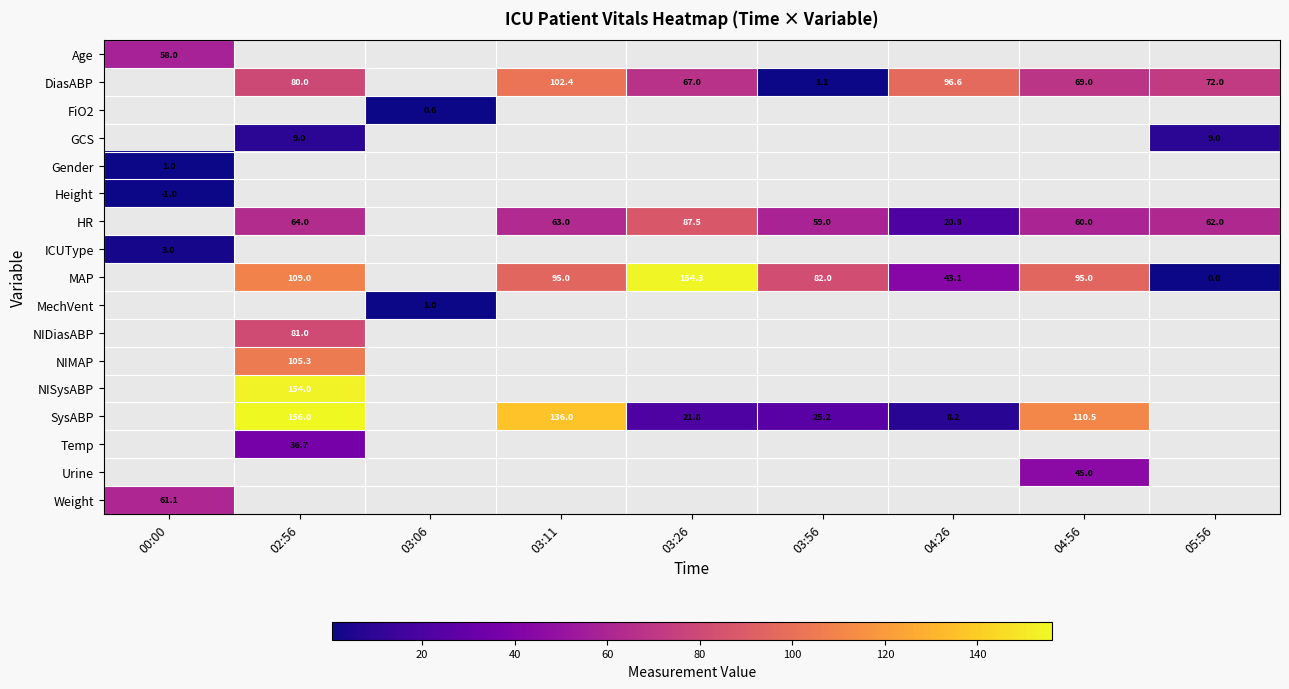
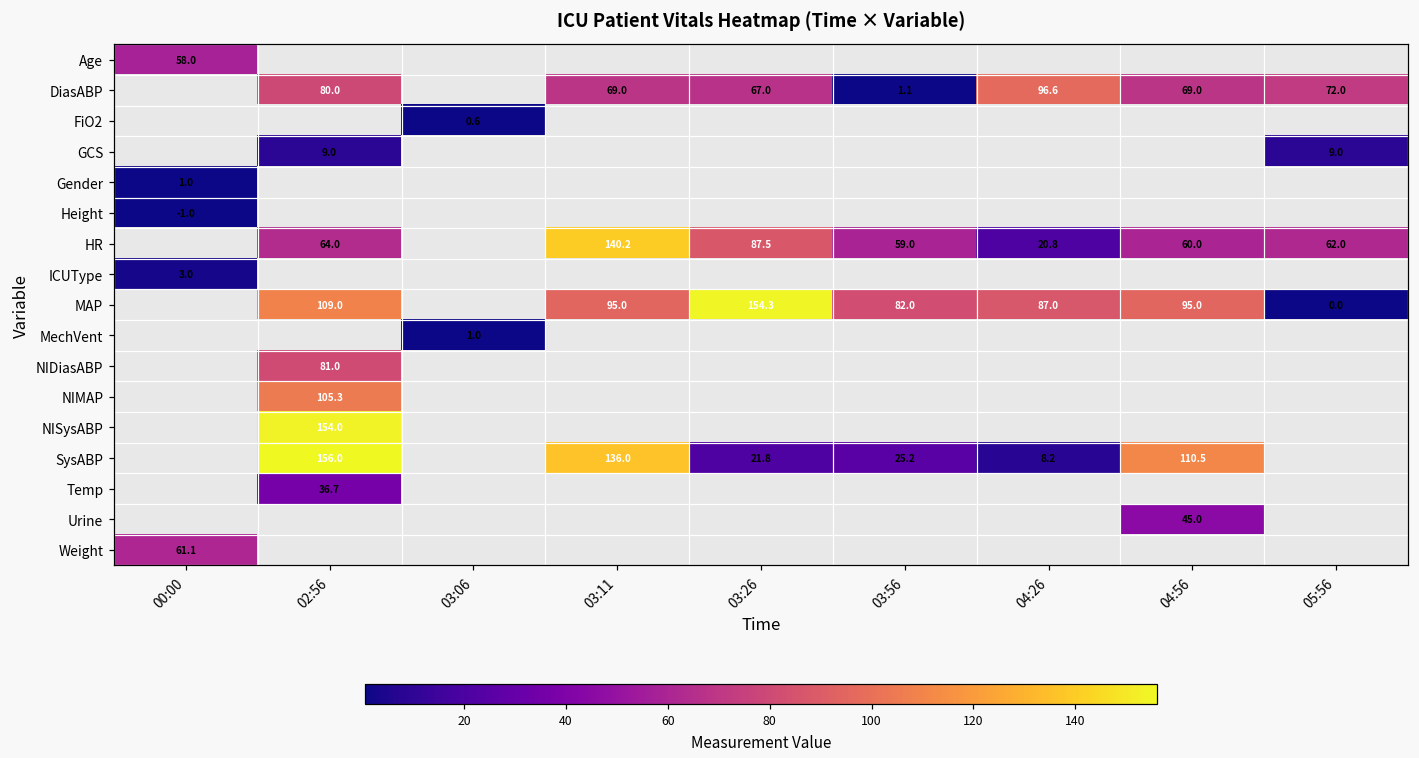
  {
    "Age": {
      "00:00": 58.0
    },
    "DiasABP": {
      "02:56": 80.0,
-     "03:11": 102.4,
+     "03:11": 69.0,
      "03:26": 67.0,
      "03:56": 1.1,
      "04:26": 96.6,
      "04:56": 69.0,
      "05:56": 72.0
    },
    "FiO2": {
      "03:06": 0.6
    },
    "GCS": {
      "02:56": 9.0,
      "05:56": 9.0
    },
    "Gender": {
      "00:00": 1.0
    },
    "Height": {
      "00:00": -1.0
    },
    "HR": {
      "02:56": 64.0,
-     "03:11": 63.0,
+     "03:11": 140.2,
      "03:26": 87.5,
      "03:56": 59.0,
      "04:26": 20.8,
      "04:56": 60.0,
      "05:56": 62.0
    },
    "ICUType": {
      "00:00": 3.0
    },
    "MAP": {
      "02:56": 109.0,
      "03:11": 95.0,
      "03:26": 154.3,
      "03:56": 82.0,
-     "04:26": 43.1,
+     "04:26": 87.0,
      "04:56": 95.0,
      "05:56": 0.0
    },
    "MechVent": {
      "03:06": 1.0
    },
    "NIDiasABP": {
      "02:56": 81.0
    },
    "NIMAP": {
      "02:56": 105.3
    },
    "NISysABP": {
      "02:56": 154.0
    },
    "SysABP": {
      "02:56": 156.0,
      "03:11": 136.0,
      "03:26": 21.8,
      "03:56": 25.2,
      "04:26": 8.2,
      "04:56": 110.5
    },
    "Temp": {
      "02:56": 36.7
    },
    "Urine": {
      "04:56": 45.0
    },
    "Weight": {
      "00:00": 61.1
    }
  }
